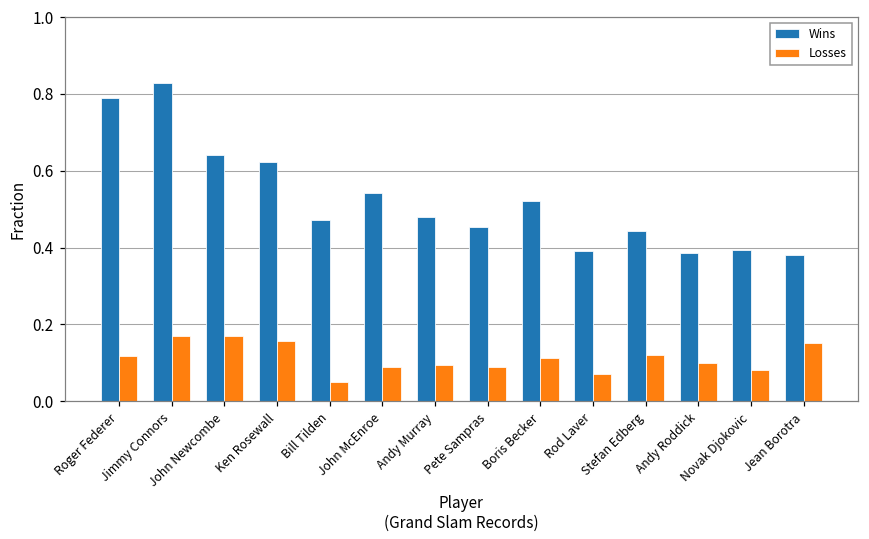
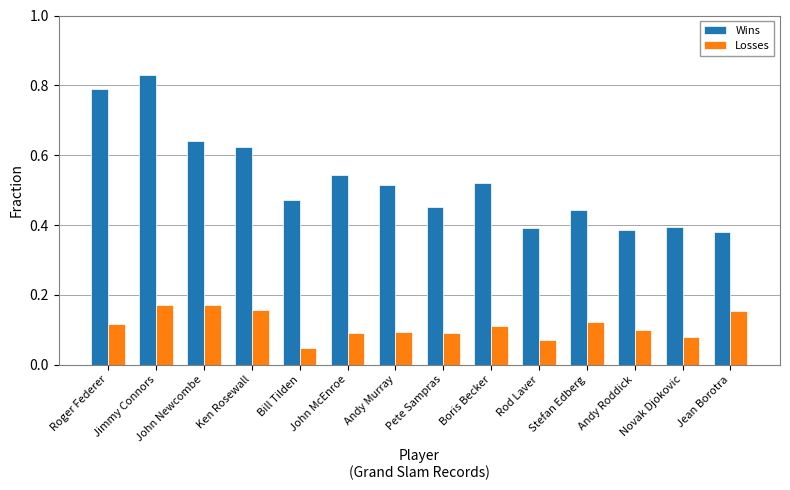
  {
    "Wins": {
      "Roger Federer": 0.79,
      "Jimmy Connors": 0.83,
      "John Newcombe": 0.64,
      "Ken Rosewall": 0.62,
      "Bill Tilden": 0.47,
      "John McEnroe": 0.54,
-     "Andy Murray": 0.48,
+     "Andy Murray": 0.52,
      "Pete Sampras": 0.45,
      "Boris Becker": 0.52,
      "Rod Laver": 0.39,
      "Stefan Edberg": 0.44,
      "Andy Roddick": 0.39,
      "Novak Djokovic": 0.39,
      "Jean Borotra": 0.38
    },
    "Losses": {
      "Roger Federer": 0.12,
      "Jimmy Connors": 0.17,
      "John Newcombe": 0.17,
      "Ken Rosewall": 0.16,
      "Bill Tilden": 0.05,
      "John McEnroe": 0.09,
      "Andy Murray": 0.09,
      "Pete Sampras": 0.09,
      "Boris Becker": 0.11,
      "Rod Laver": 0.07,
      "Stefan Edberg": 0.12,
      "Andy Roddick": 0.10,
      "Novak Djokovic": 0.08,
      "Jean Borotra": 0.15
    }
  }
